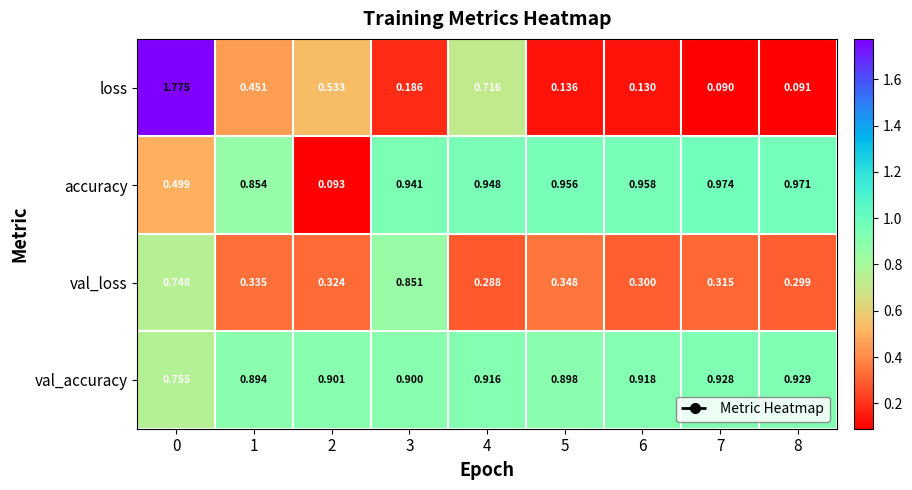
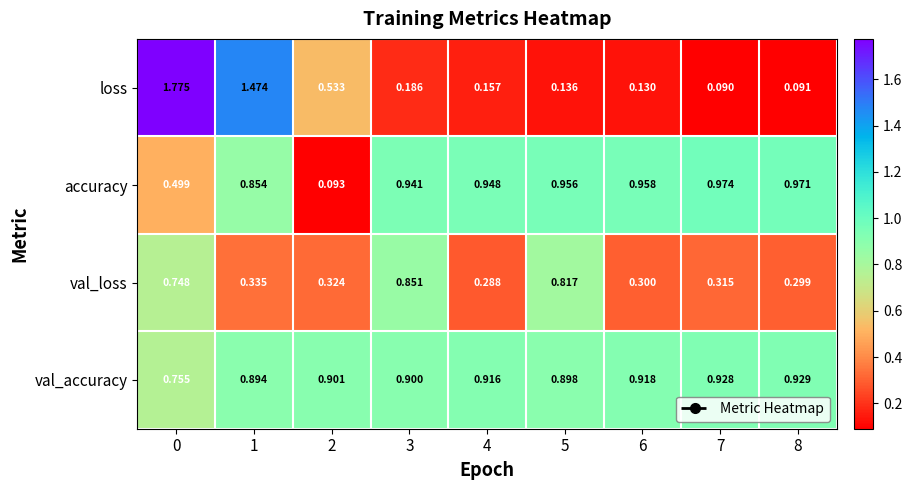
  {
    "loss": {
      "0": 1.775,
-     "1": 0.451,
+     "1": 1.474,
      "2": 0.533,
      "3": 0.186,
-     "4": 0.716,
+     "4": 0.157,
      "5": 0.136,
      "6": 0.130,
      "7": 0.090,
      "8": 0.091
    },
    "accuracy": {
      "0": 0.499,
      "1": 0.854,
      "2": 0.093,
      "3": 0.941,
      "4": 0.948,
      "5": 0.956,
      "6": 0.958,
      "7": 0.974,
      "8": 0.971
    },
    "val_loss": {
      "0": 0.748,
      "1": 0.335,
      "2": 0.324,
      "3": 0.851,
      "4": 0.288,
-     "5": 0.348,
+     "5": 0.817,
      "6": 0.300,
      "7": 0.315,
      "8": 0.299
    },
    "val_accuracy": {
      "0": 0.755,
      "1": 0.894,
      "2": 0.901,
      "3": 0.900,
      "4": 0.916,
      "5": 0.898,
      "6": 0.918,
      "7": 0.928,
      "8": 0.929
    }
  }
